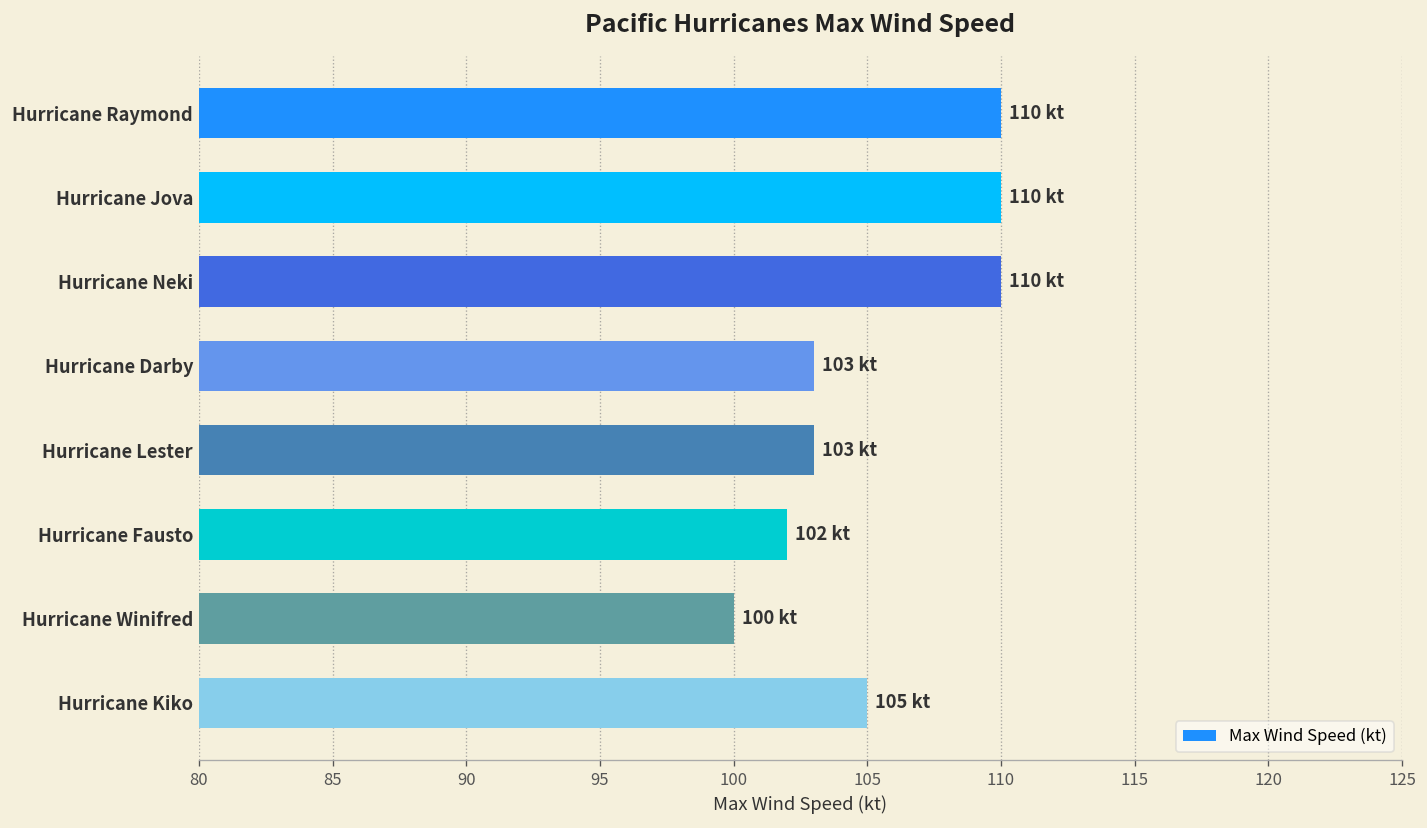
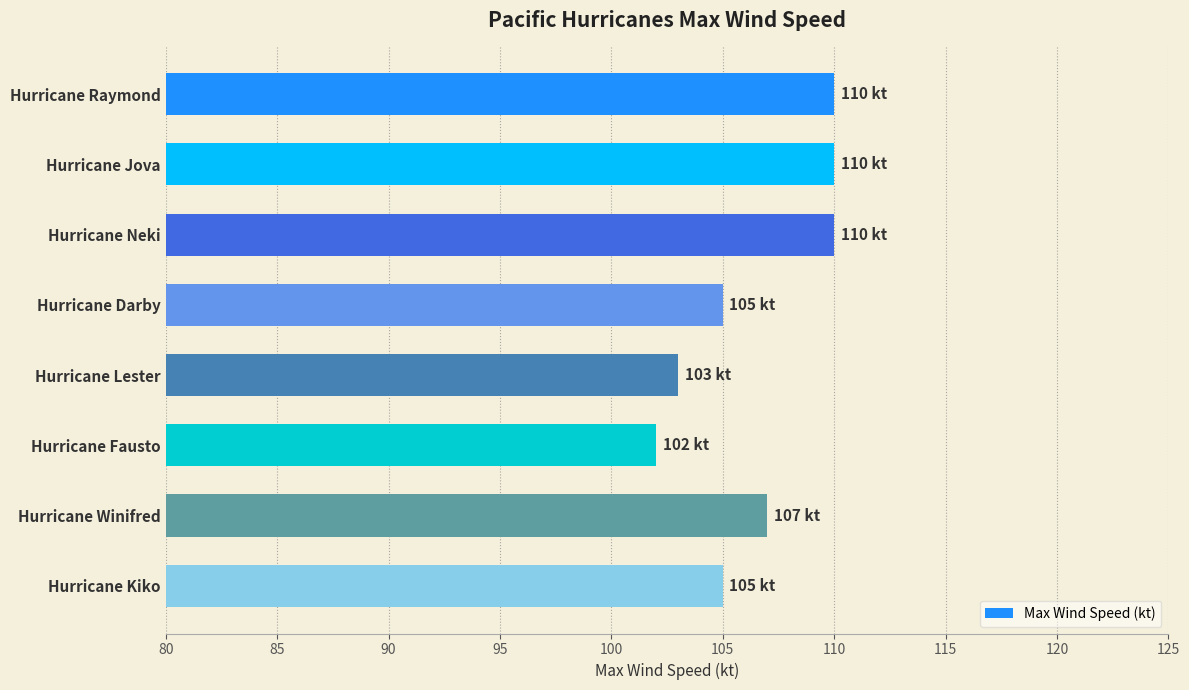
  {
    "Hurricane Raymond": 110,
    "Hurricane Jova": 110,
    "Hurricane Neki": 110,
-   "Hurricane Darby": 103,
+   "Hurricane Darby": 105,
    "Hurricane Lester": 103,
    "Hurricane Fausto": 102,
-   "Hurricane Winifred": 100,
+   "Hurricane Winifred": 107,
    "Hurricane Kiko": 105
  }
